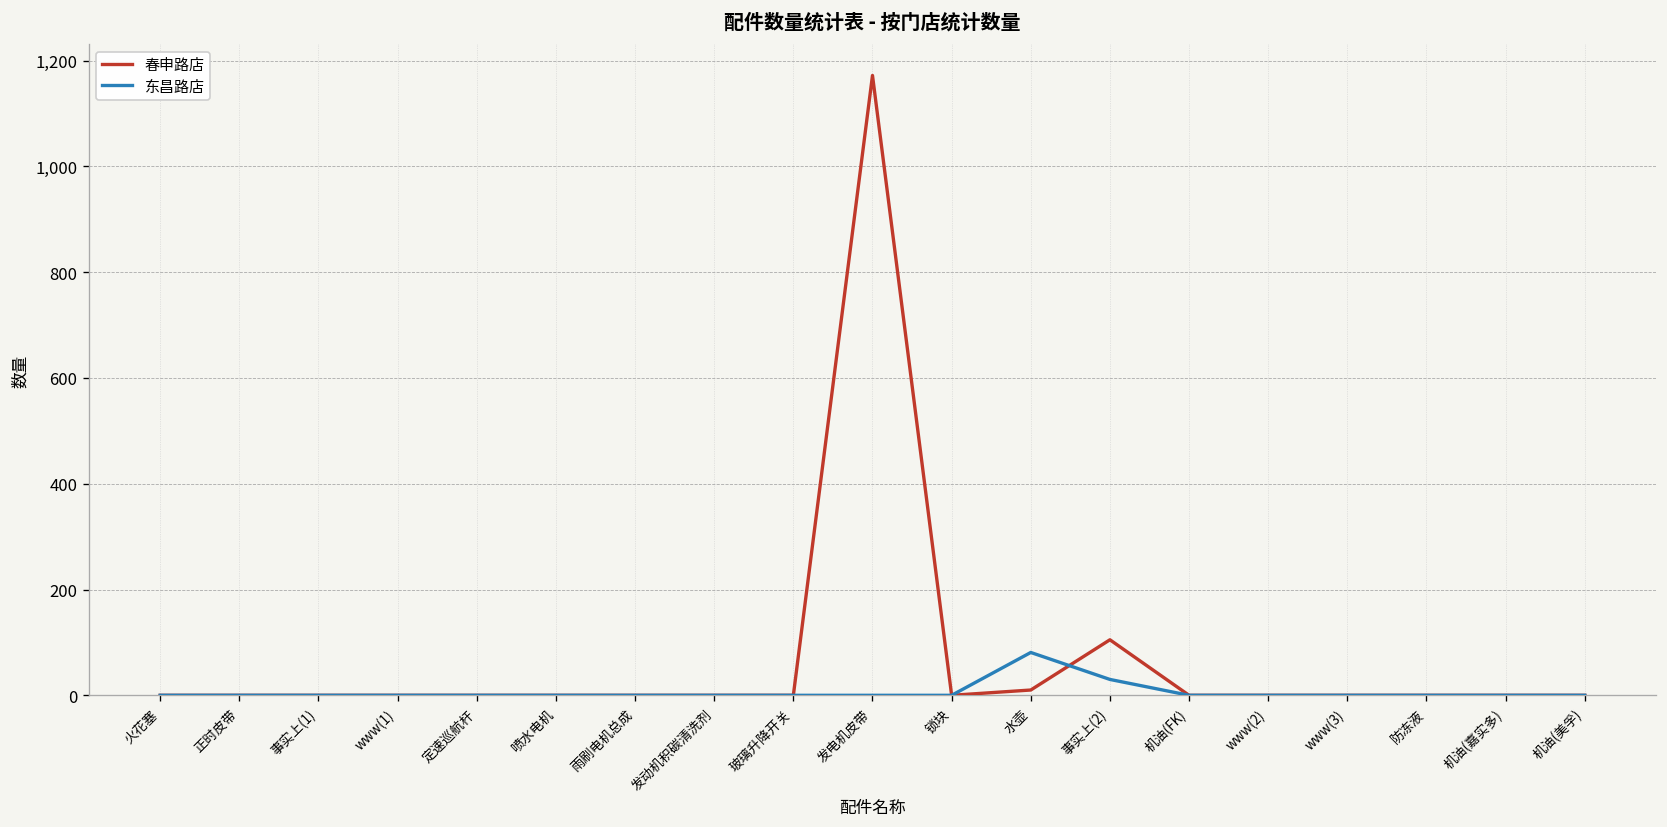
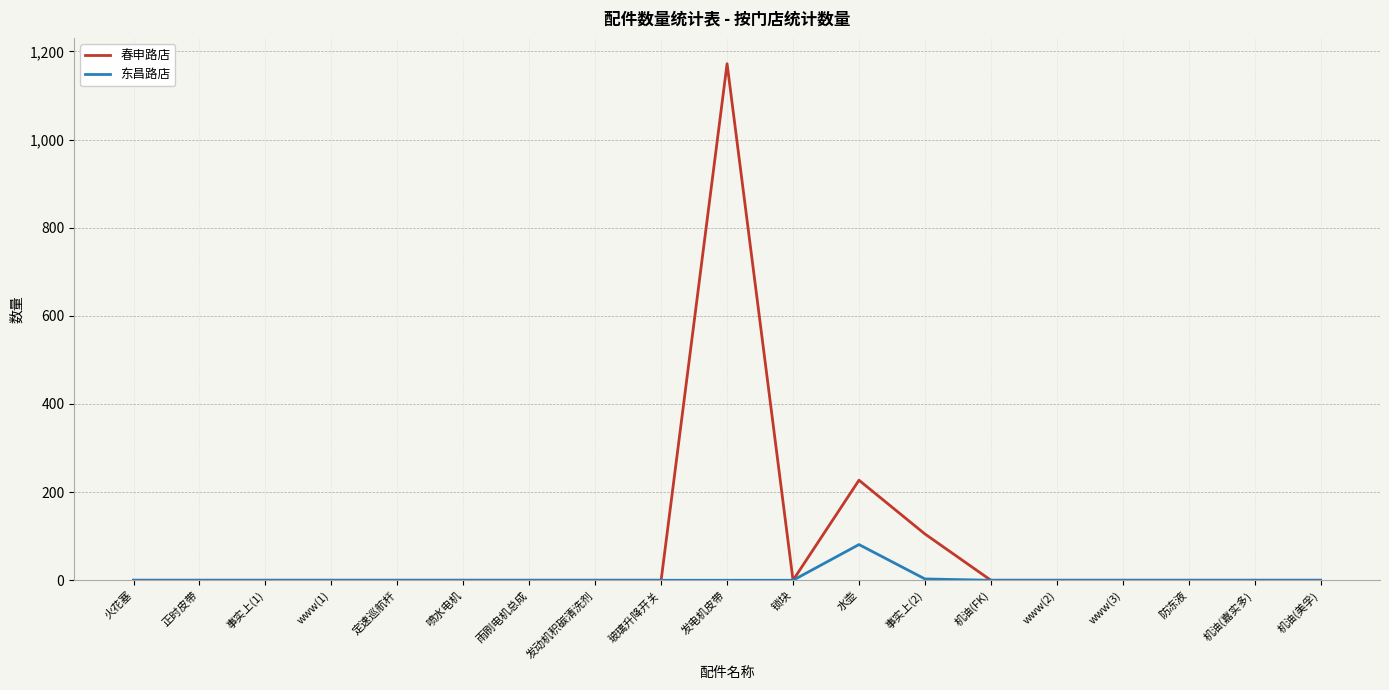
  {
    "春申路店": {
      "发电机皮带": "1,170",
-     "水壶": "10",
+     "水壶": "230",
      "事实上(2)": "110"
    },
    "东昌路店": {
      "发电机皮带": "0",
      "水壶": "80",
-     "事实上(2)": "30"
+     "事实上(2)": "0"
    }
  }
